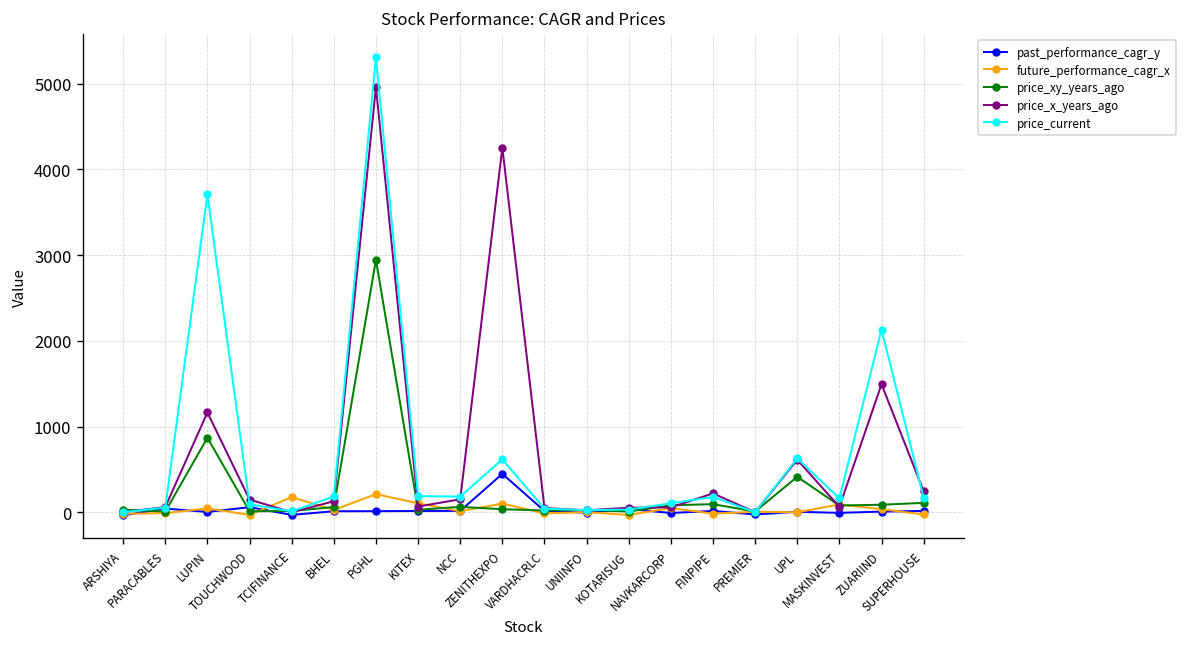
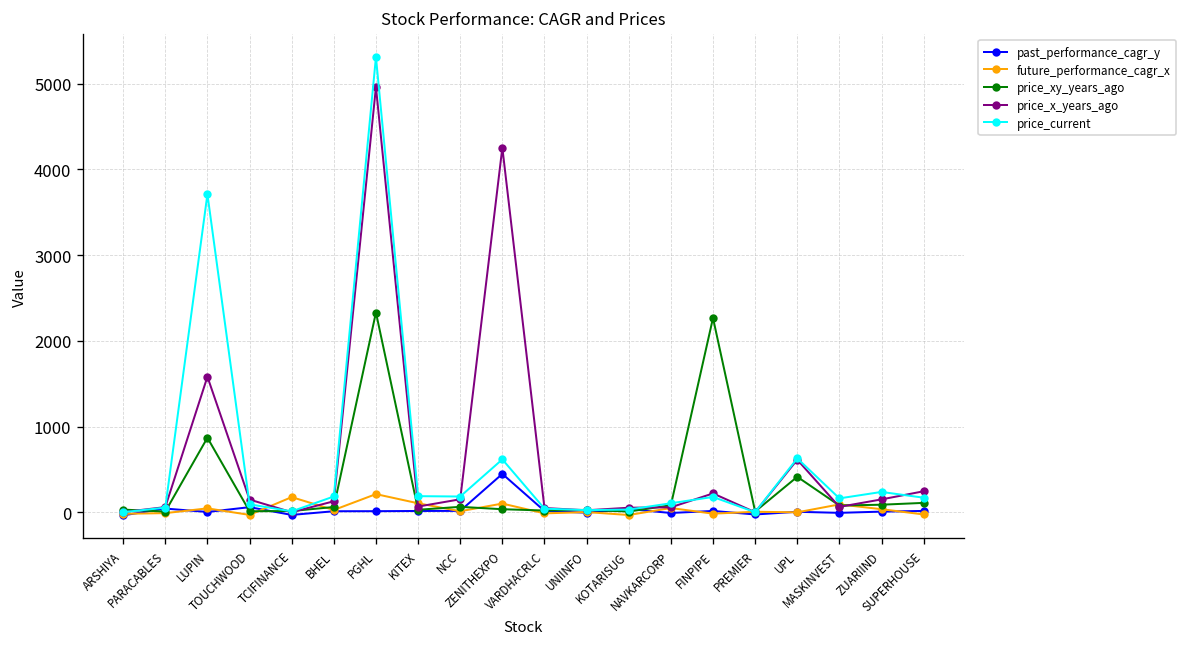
  {
    "past_performance_cagr_y": {
      "LUPIN": 0,
      "PGHL": 0,
      "ZENITHEXPO": 400,
      "NAVKARCORP": 0,
      "MASKINVEST": 0,
      "SUPERHOUSE": 0
    },
    "future_performance_cagr_x": {
      "LUPIN": 0,
      "TOUCHWOOD": 0,
      "TCIFINANCE": 200,
      "PGHL": 200,
      "KITEX": 100,
      "ZENITHEXPO": 100,
      "KOTARISUG": 0,
      "SUPERHOUSE": 0
    },
    "price_xy_years_ago": {
      "LUPIN": 900,
      "TOUCHWOOD": 0,
-     "PGHL": 2900,
+     "PGHL": 2300,
      "NCC": 100,
      "ZENITHEXPO": 0,
-     "FINPIPE": 100,
+     "FINPIPE": 2300,
      "UPL": 400,
      "ZUARIIND": 100,
      "SUPERHOUSE": 100
    },
    "price_x_years_ago": {
-     "LUPIN": 1200,
+     "LUPIN": 1600,
      "TOUCHWOOD": 200,
      "BHEL": 100,
      "PGHL": 5000,
      "KITEX": 100,
      "ZENITHEXPO": 4300,
      "FINPIPE": 200,
-     "ZUARIIND": 1500,
+     "ZUARIIND": 200,
      "SUPERHOUSE": 200
    },
    "price_current": {
      "LUPIN": 3700,
      "BHEL": 200,
      "PGHL": 5300,
      "KITEX": 200,
      "ZENITHEXPO": 600,
      "FINPIPE": 200,
      "MASKINVEST": 200,
-     "ZUARIIND": 2100,
+     "ZUARIIND": 200,
      "SUPERHOUSE": 200
    }
  }
